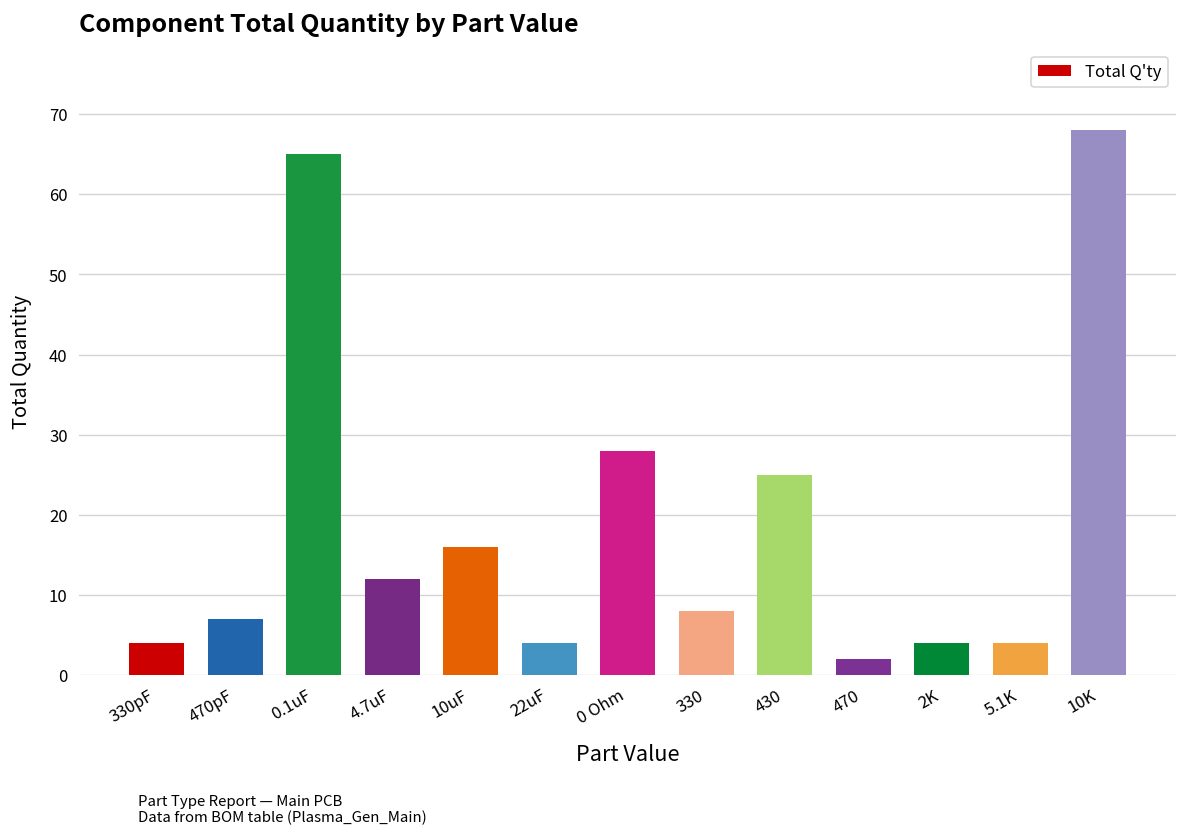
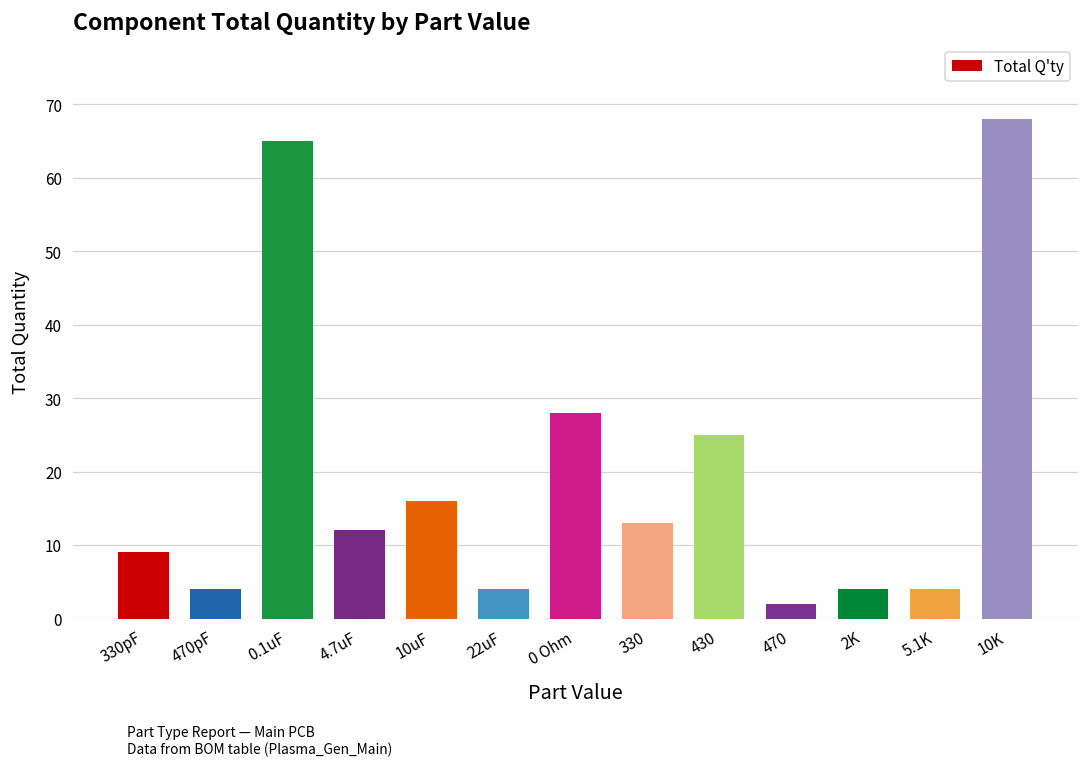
  {
-   "330pF": 4,
-   "470pF": 7,
+   "330pF": 9,
+   "470pF": 4,
    "0.1uF": 65,
    "4.7uF": 12,
    "10uF": 16,
    "22uF": 4,
    "0 Ohm": 28,
-   "330": 8,
+   "330": 13,
    "430": 25,
    "470": 2,
    "2K": 4,
    "5.1K": 4,
    "10K": 68
  }
